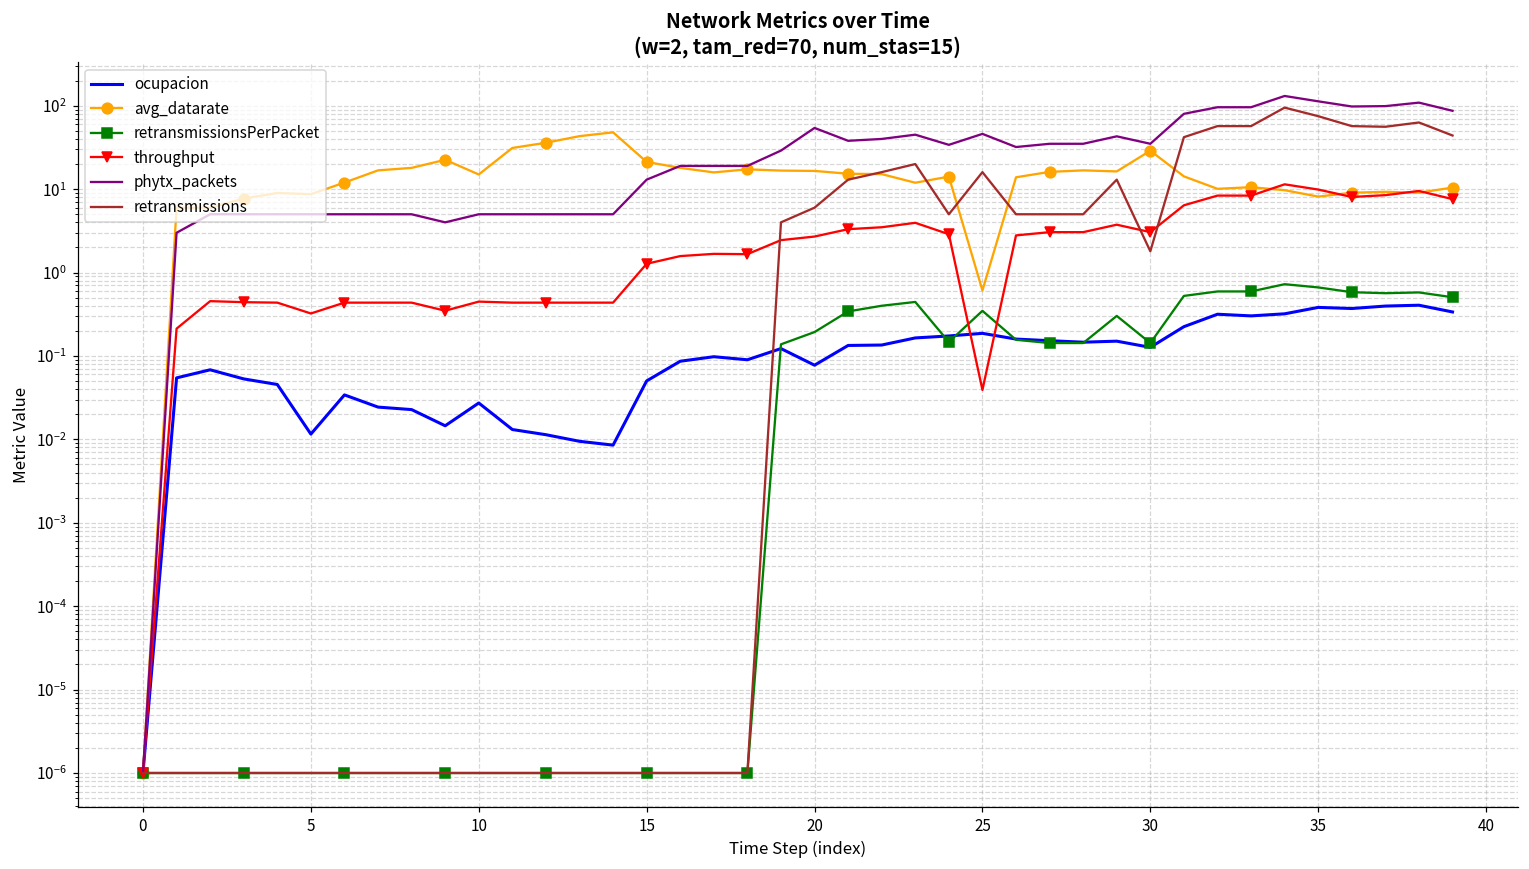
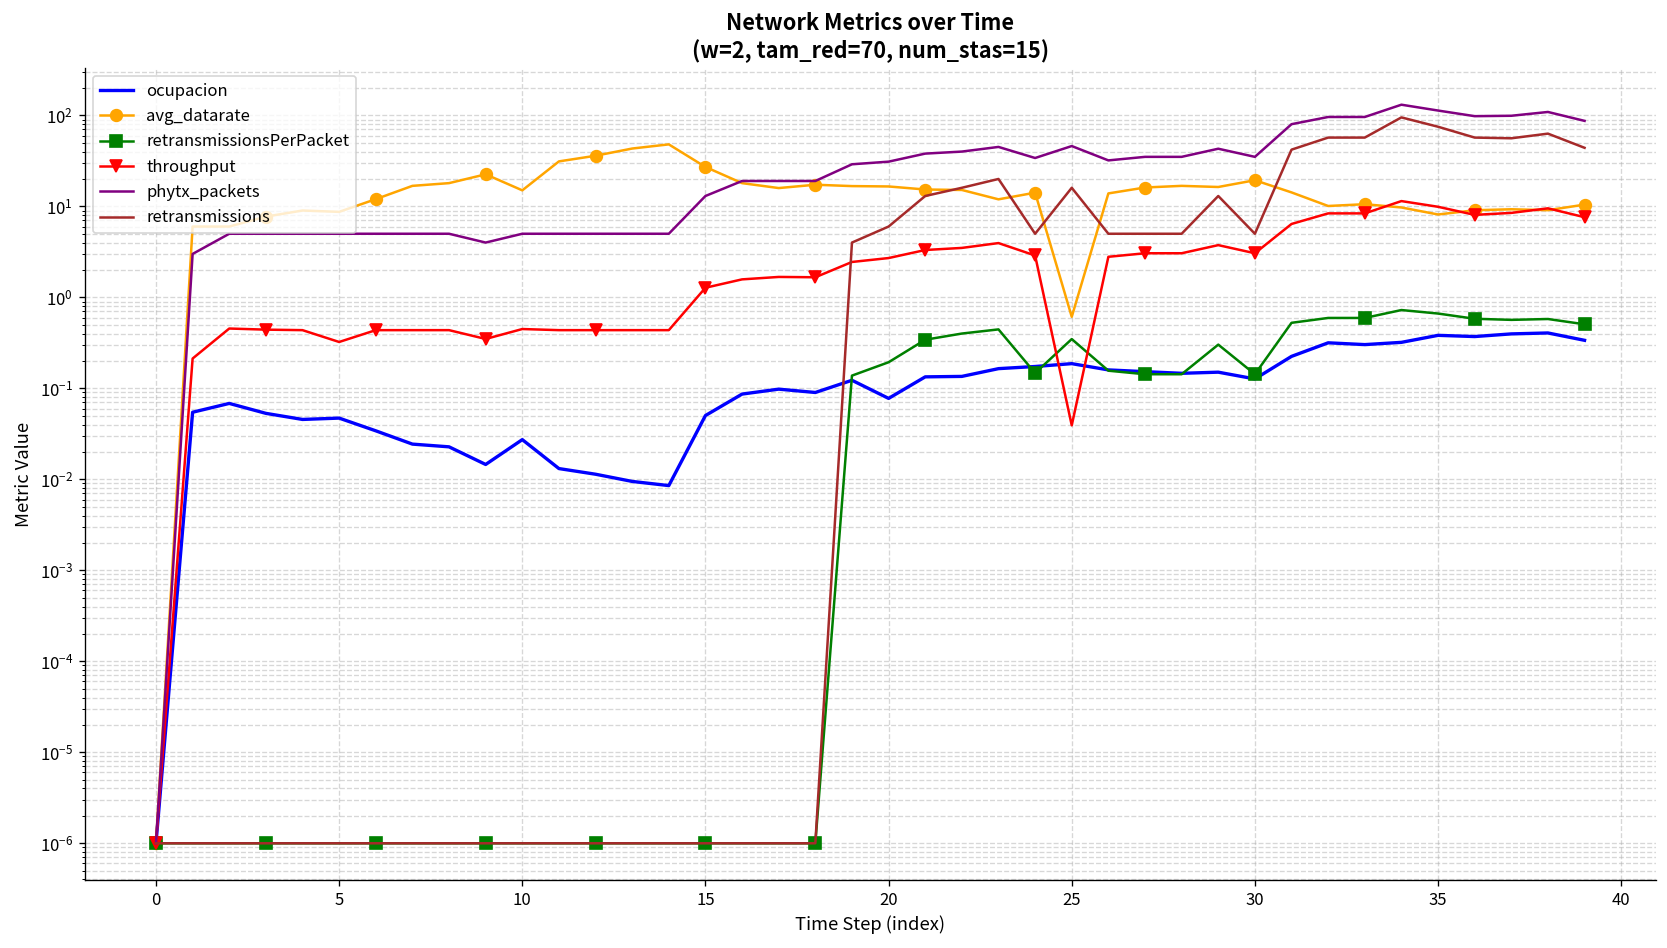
  {
    "ocupacion": {
-     "5": 0.012,
+     "5": 0.05,
      "10": 0.027,
      "15": 0.05,
      "20": 0.08,
      "25": 0.19,
      "30": 0.13,
      "35": 0.4
    },
    "avg_datarate": {
      "10": 15,
-     "15": 21,
+     "15": 27,
      "20": 17,
      "25": 0.6,
-     "30": 29,
+     "30": 19,
      "35": 8
    },
    "retransmissionsPerPacket": {
      "20": 0.19,
      "25": 0.3,
      "30": 0.14,
      "35": 0.7
    },
    "throughput": {
      "5": 0.32,
      "10": 0.4,
      "15": 1.3,
      "20": 2.7,
      "25": 0.04,
      "30": 3.1,
      "35": 10
    },
    "phytx_packets": {
      "5": 5,
      "10": 5,
      "15": 13,
-     "20": 50,
+     "20": 31,
      "25": 50,
      "30": 40,
      "35": 110
    },
    "retransmissions": {
      "20": 6,
      "25": 16,
-     "30": 1.8,
+     "30": 5,
      "35": 80
    }
  }
